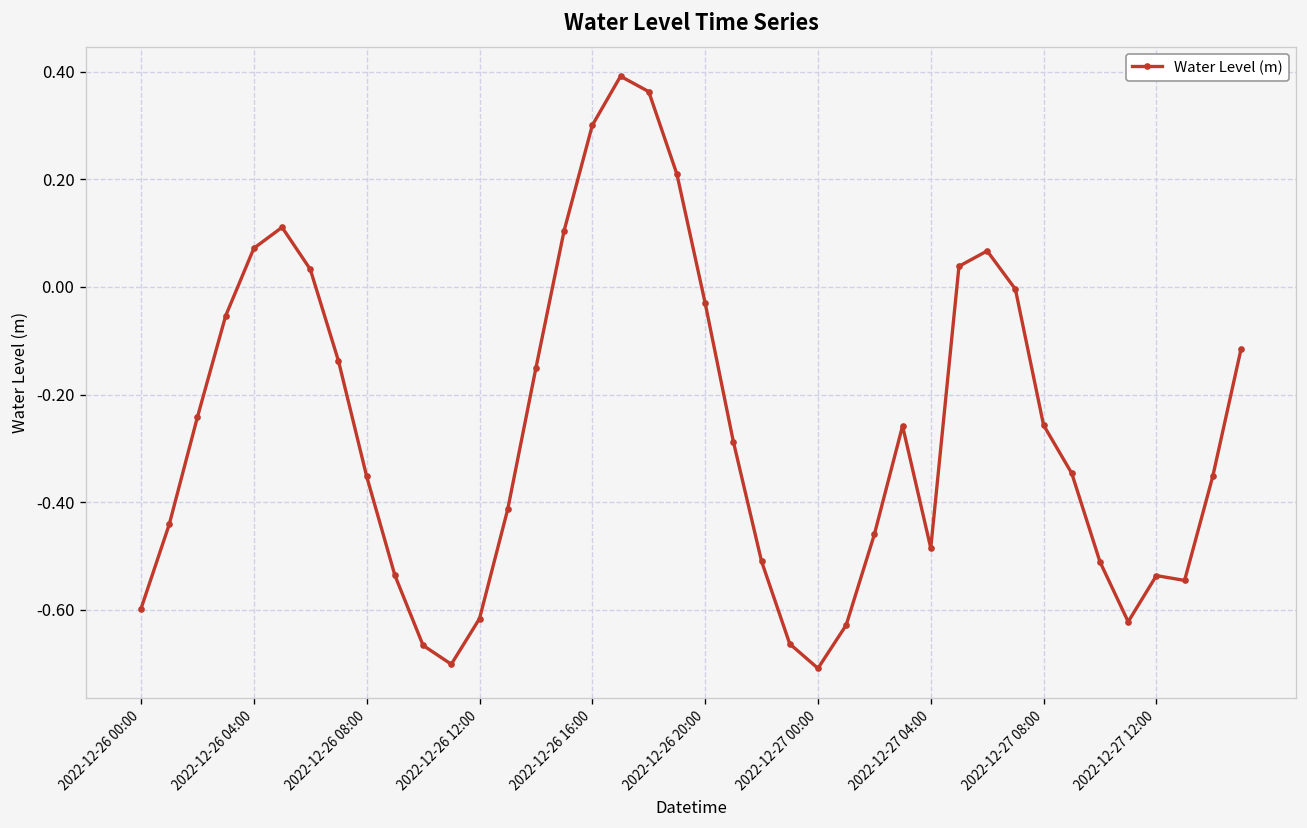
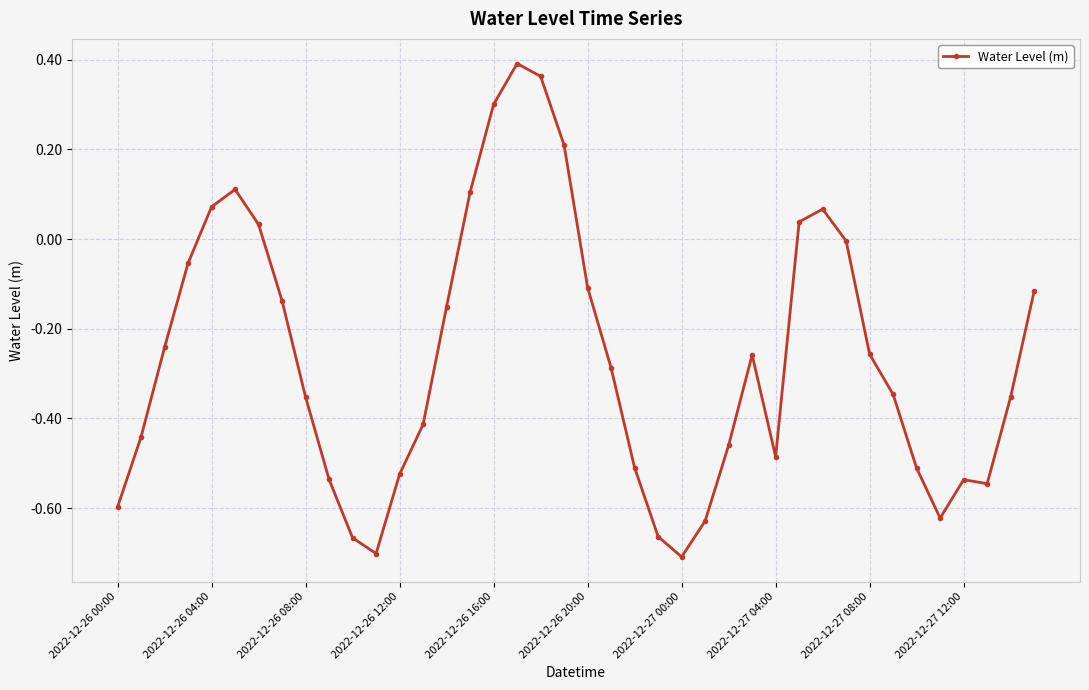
  {
    "2022-12-26 00:00": -0.60,
    "2022-12-26 04:00": 0.07,
    "2022-12-26 08:00": -0.35,
-   "2022-12-26 12:00": -0.62,
+   "2022-12-26 12:00": -0.52,
    "2022-12-26 16:00": 0.30,
-   "2022-12-26 20:00": -0.03,
+   "2022-12-26 20:00": -0.11,
    "2022-12-27 00:00": -0.71,
    "2022-12-27 04:00": -0.49,
    "2022-12-27 08:00": -0.26,
    "2022-12-27 12:00": -0.54
  }
